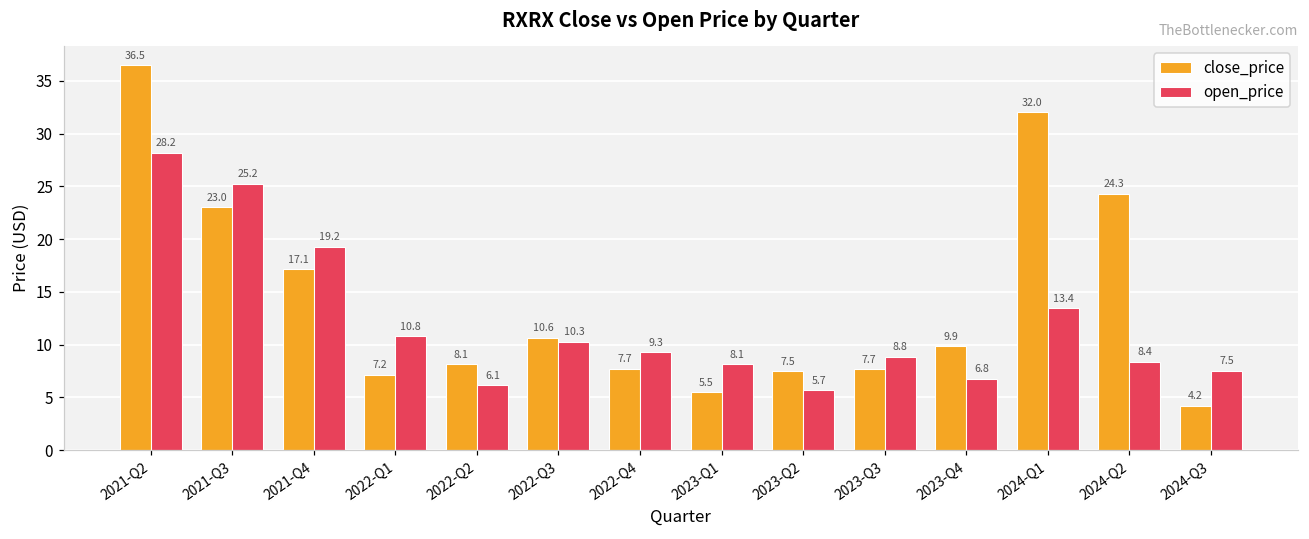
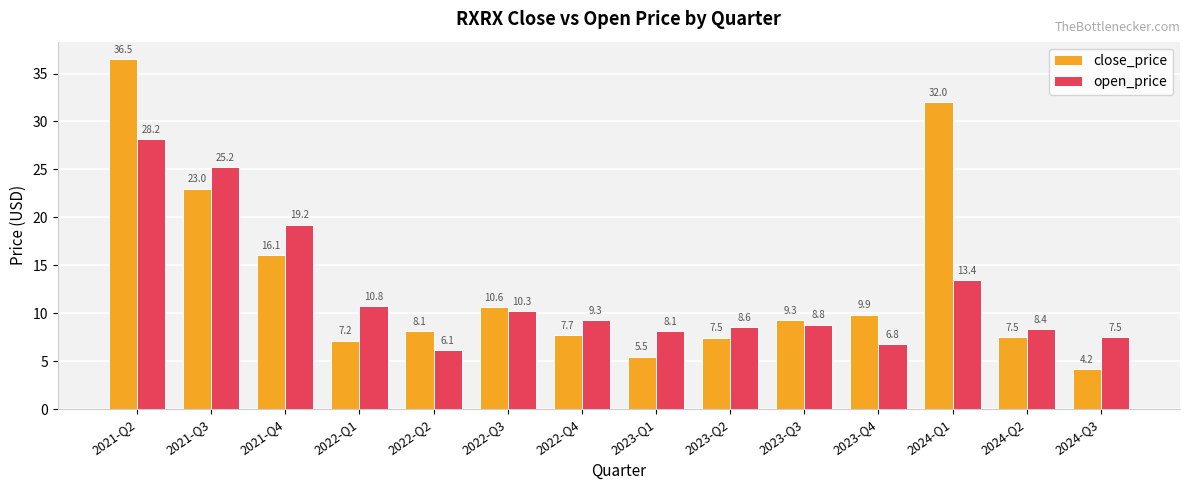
  {
    "close_price": {
      "2021-Q2": 36.5,
      "2021-Q3": 23.0,
-     "2021-Q4": 17.1,
+     "2021-Q4": 16.1,
      "2022-Q1": 7.2,
      "2022-Q2": 8.1,
      "2022-Q3": 10.6,
      "2022-Q4": 7.7,
      "2023-Q1": 5.5,
      "2023-Q2": 7.5,
-     "2023-Q3": 7.7,
+     "2023-Q3": 9.3,
      "2023-Q4": 9.9,
      "2024-Q1": 32.0,
-     "2024-Q2": 24.3,
+     "2024-Q2": 7.5,
      "2024-Q3": 4.2
    },
    "open_price": {
      "2021-Q2": 28.2,
      "2021-Q3": 25.2,
      "2021-Q4": 19.2,
      "2022-Q1": 10.8,
      "2022-Q2": 6.1,
      "2022-Q3": 10.3,
      "2022-Q4": 9.3,
      "2023-Q1": 8.1,
-     "2023-Q2": 5.7,
+     "2023-Q2": 8.6,
      "2023-Q3": 8.8,
      "2023-Q4": 6.8,
      "2024-Q1": 13.4,
      "2024-Q2": 8.4,
      "2024-Q3": 7.5
    }
  }
